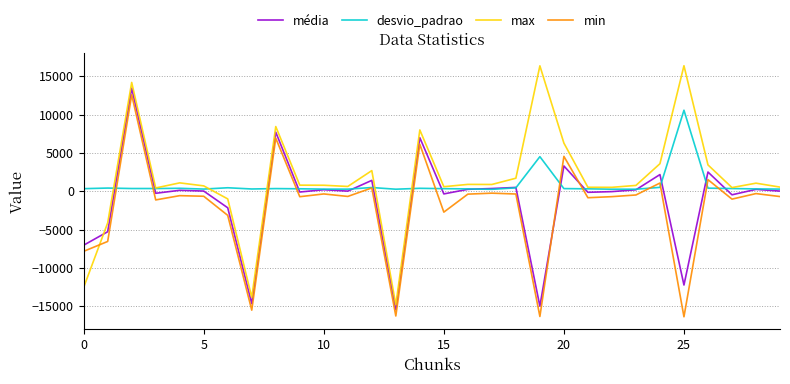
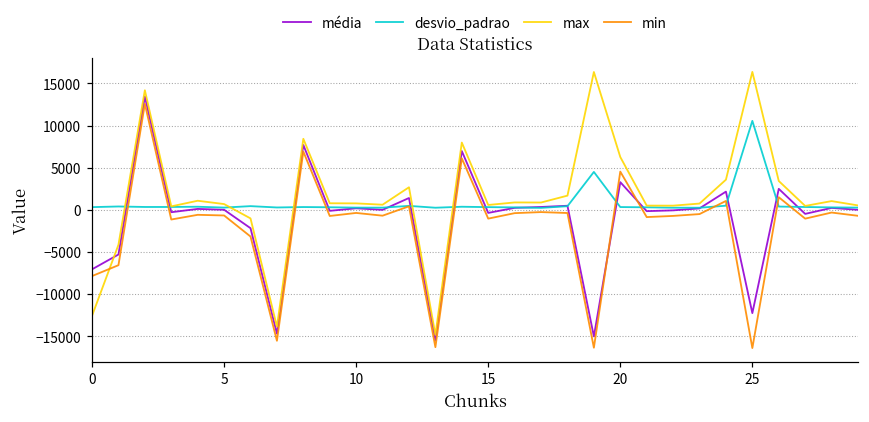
  {
    "média": {
      "0": -7000,
      "15": 0,
      "20": 3000,
      "25": -12000
    },
    "desvio_padrao": {
      "0": 0,
      "20": 0,
      "25": 11000
    },
    "max": {
      "0": -13000,
      "5": 1000,
      "10": 1000,
      "20": 6000,
      "25": 16000
    },
    "min": {
      "0": -8000,
      "5": -1000,
      "10": 0,
-     "15": -3000,
+     "15": -1000,
      "20": 5000,
      "25": -16000
    }
  }
